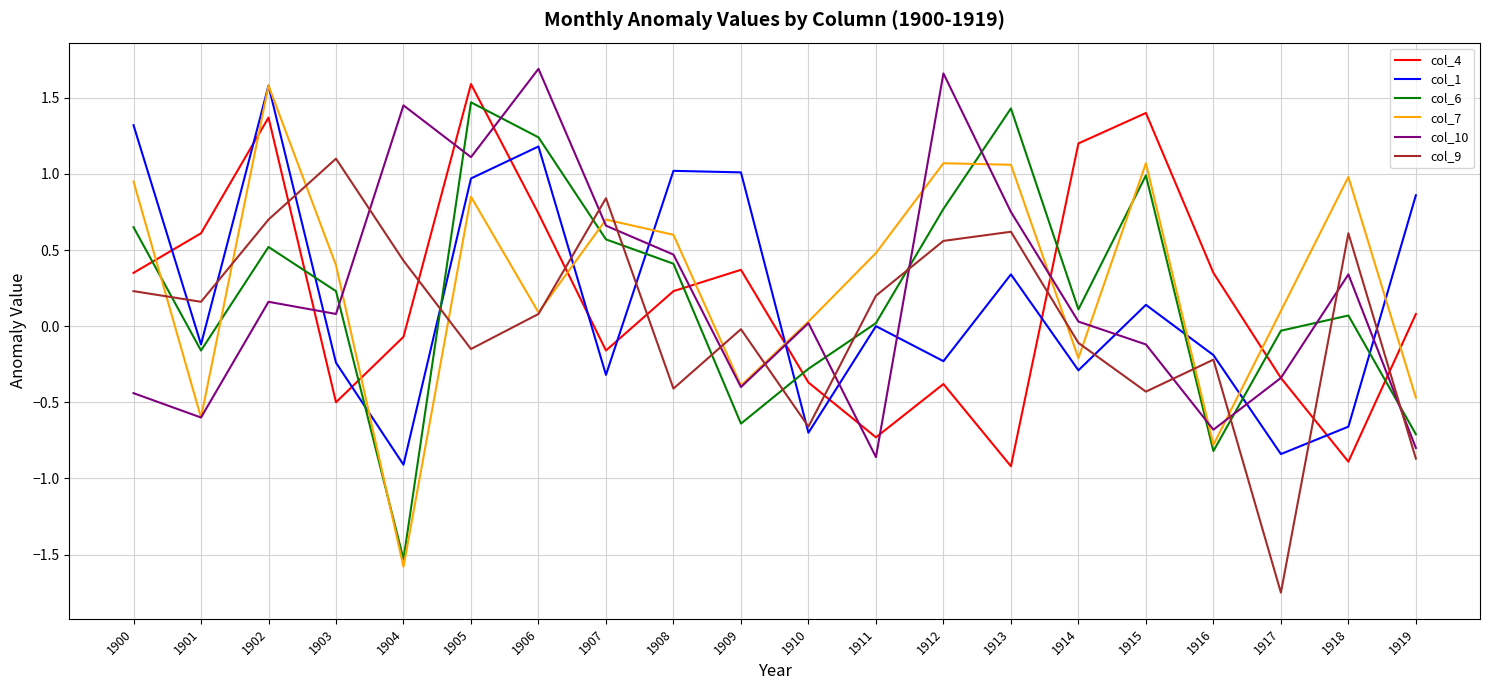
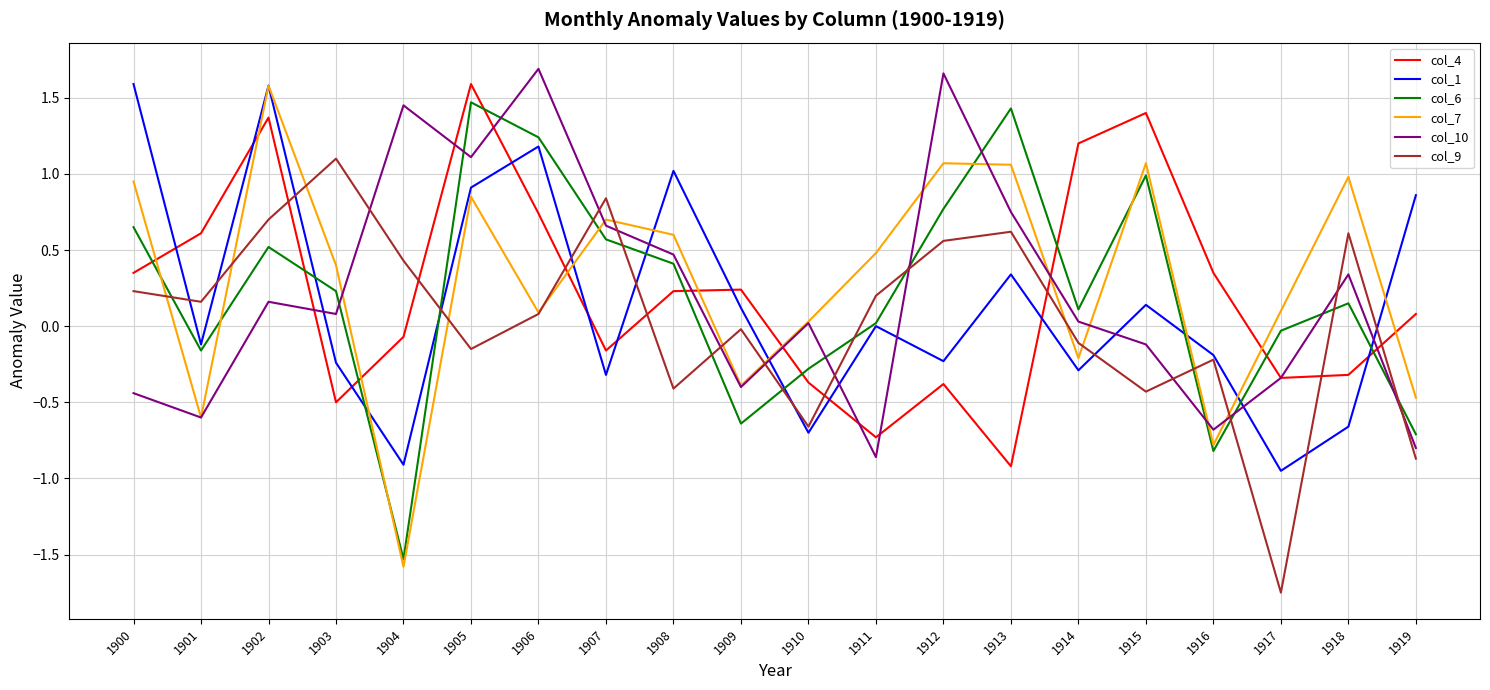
  {
    "col_4": {
      "1900": 0.35,
      "1901": 0.61,
      "1902": 1.37,
      "1903": -0.50,
      "1904": -0.07,
      "1905": 1.59,
      "1906": 0.74,
      "1907": -0.16,
      "1908": 0.23,
-     "1909": 0.37,
+     "1909": 0.24,
      "1910": -0.37,
      "1911": -0.73,
      "1912": -0.38,
      "1913": -0.92,
      "1914": 1.20,
      "1915": 1.40,
      "1916": 0.35,
-     "1918": -0.89,
+     "1918": -0.32,
      "1919": 0.08
    },
    "col_1": {
-     "1900": 1.32,
+     "1900": 1.59,
      "1901": -0.12,
      "1903": -0.24,
      "1904": -0.91,
-     "1905": 0.97,
+     "1905": 0.91,
      "1906": 1.18,
      "1907": -0.32,
      "1908": 1.02,
-     "1909": 1.01,
+     "1909": 0.12,
      "1910": -0.70,
      "1911": 0.00,
      "1912": -0.23,
      "1913": 0.34,
      "1914": -0.29,
      "1915": 0.14,
      "1916": -0.19,
-     "1917": -0.84,
+     "1917": -0.95,
      "1918": -0.66,
      "1919": 0.86
    },
    "col_6": {
      "1900": 0.65,
      "1901": -0.16,
      "1902": 0.52,
      "1903": 0.23,
      "1904": -1.53,
      "1905": 1.47,
      "1906": 1.24,
      "1907": 0.57,
      "1908": 0.41,
      "1909": -0.64,
      "1910": -0.28,
      "1911": 0.02,
      "1912": 0.77,
      "1913": 1.43,
      "1914": 0.11,
      "1915": 0.99,
      "1916": -0.82,
      "1917": -0.03,
-     "1918": 0.07,
+     "1918": 0.15,
      "1919": -0.71
    },
    "col_7": {
      "1900": 0.95,
      "1903": 0.40,
      "1904": -1.58,
      "1905": 0.85,
      "1907": 0.70,
      "1908": 0.60,
      "1911": 0.48,
      "1912": 1.07,
      "1913": 1.06,
      "1914": -0.21,
      "1915": 1.07,
      "1916": -0.78,
      "1917": 0.10,
      "1918": 0.98,
      "1919": -0.47
    },
    "col_10": {
      "1900": -0.44,
      "1902": 0.16,
      "1903": 0.08,
      "1904": 1.45,
      "1905": 1.11,
      "1906": 1.69,
      "1907": 0.66,
      "1908": 0.47,
      "1911": -0.86,
      "1912": 1.66,
      "1913": 0.75,
      "1914": 0.03,
      "1915": -0.12,
      "1916": -0.68,
      "1918": 0.34,
      "1919": -0.80
    },
    "col_9": {
      "1900": 0.23,
      "1901": 0.16,
      "1902": 0.70,
      "1903": 1.10,
      "1904": 0.43,
      "1905": -0.15,
      "1907": 0.84,
      "1908": -0.41,
      "1909": -0.02,
      "1910": -0.66,
      "1911": 0.20,
      "1912": 0.56,
      "1913": 0.62,
      "1914": -0.11,
      "1915": -0.43,
      "1916": -0.22,
      "1917": -1.75,
      "1918": 0.61,
      "1919": -0.87
    }
  }
